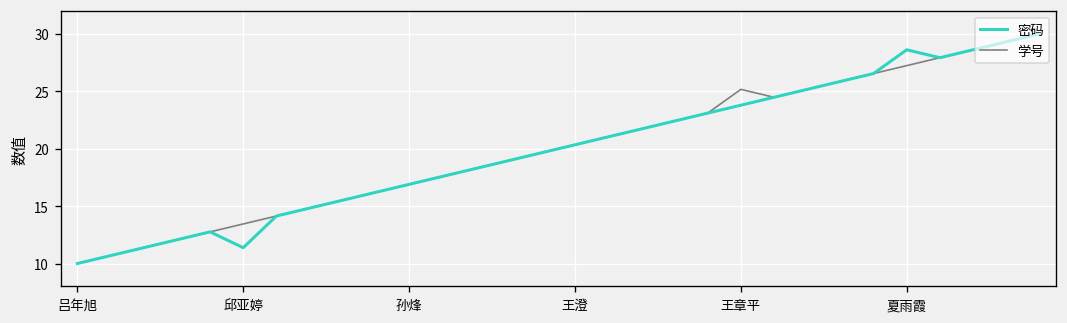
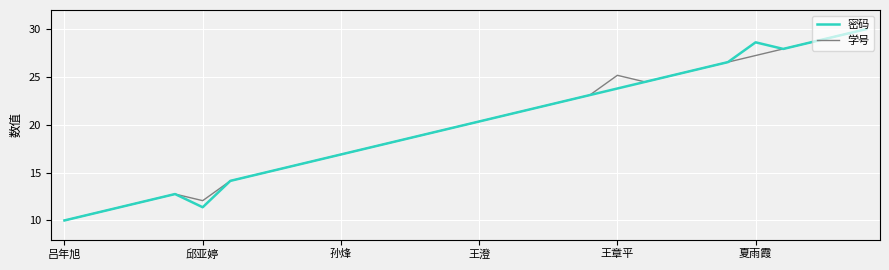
  {
    "密码": {
      "邱亚婷": 11,
      "王章平": 24,
      "夏雨霞": 29
    },
    "学号": {
-     "邱亚婷": 13,
+     "邱亚婷": 12,
      "王章平": 25,
      "夏雨霞": 27
    }
  }
